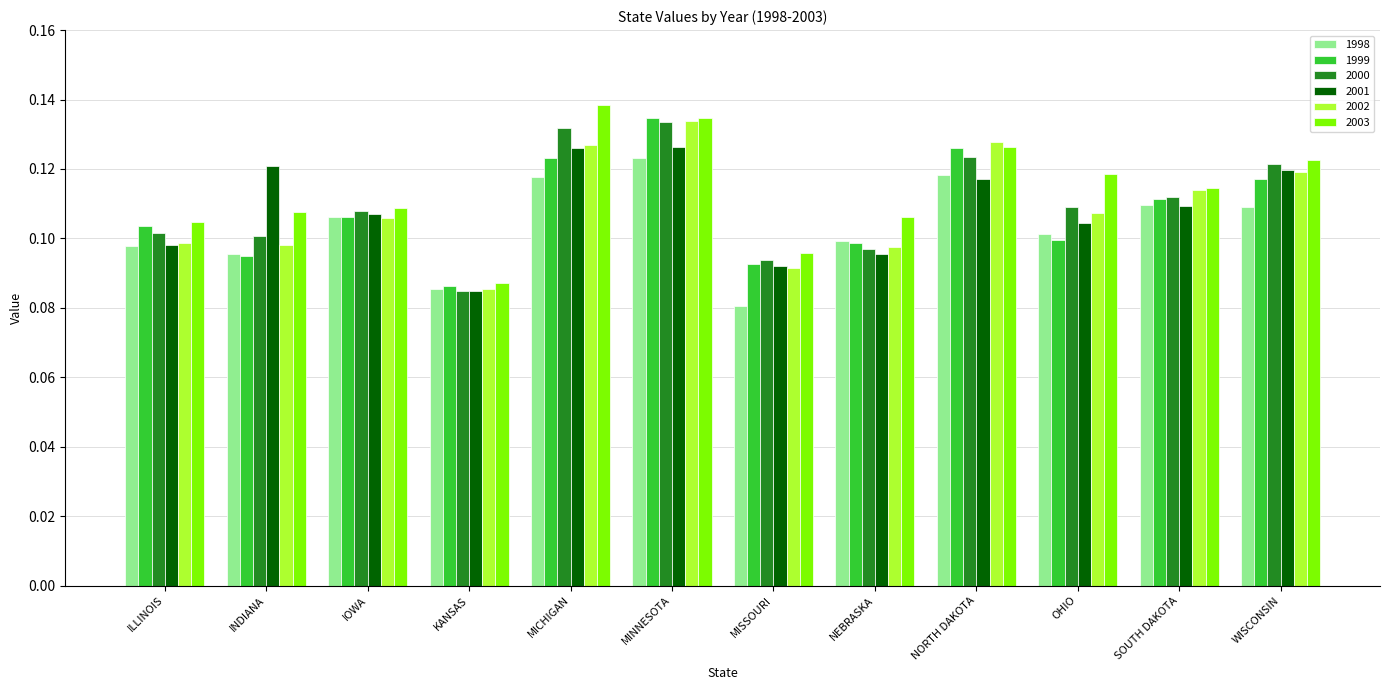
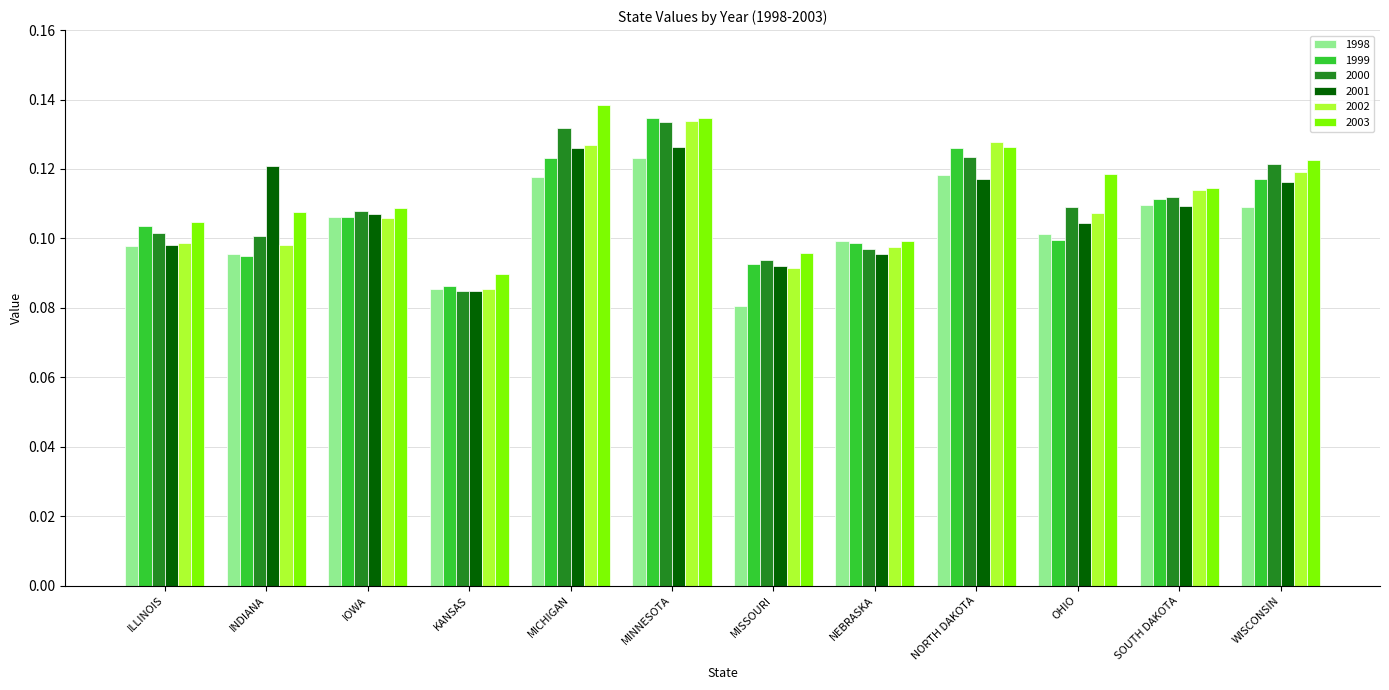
  {
    "1998": {
      "ILLINOIS": 0.098,
      "INDIANA": 0.096,
      "IOWA": 0.106,
      "KANSAS": 0.086,
      "MICHIGAN": 0.118,
      "MINNESOTA": 0.123,
      "MISSOURI": 0.080,
      "NEBRASKA": 0.099,
      "NORTH DAKOTA": 0.118,
      "OHIO": 0.101,
      "SOUTH DAKOTA": 0.110,
      "WISCONSIN": 0.109
    },
    "1999": {
      "ILLINOIS": 0.103,
      "INDIANA": 0.095,
      "IOWA": 0.106,
      "KANSAS": 0.086,
      "MICHIGAN": 0.123,
      "MINNESOTA": 0.135,
      "MISSOURI": 0.093,
      "NEBRASKA": 0.099,
      "NORTH DAKOTA": 0.126,
      "OHIO": 0.099,
      "SOUTH DAKOTA": 0.111,
      "WISCONSIN": 0.117
    },
    "2000": {
      "ILLINOIS": 0.101,
      "INDIANA": 0.101,
      "IOWA": 0.108,
      "KANSAS": 0.085,
      "MICHIGAN": 0.132,
      "MINNESOTA": 0.134,
      "MISSOURI": 0.094,
      "NEBRASKA": 0.097,
      "NORTH DAKOTA": 0.123,
      "OHIO": 0.109,
      "SOUTH DAKOTA": 0.112,
      "WISCONSIN": 0.121
    },
    "2001": {
      "ILLINOIS": 0.098,
      "INDIANA": 0.121,
      "IOWA": 0.107,
      "KANSAS": 0.085,
      "MICHIGAN": 0.126,
      "MINNESOTA": 0.126,
      "MISSOURI": 0.092,
      "NEBRASKA": 0.096,
      "NORTH DAKOTA": 0.117,
      "OHIO": 0.104,
      "SOUTH DAKOTA": 0.109,
-     "WISCONSIN": 0.120
+     "WISCONSIN": 0.116
    },
    "2002": {
      "ILLINOIS": 0.099,
      "INDIANA": 0.098,
      "IOWA": 0.106,
      "KANSAS": 0.085,
      "MICHIGAN": 0.127,
      "MINNESOTA": 0.134,
      "MISSOURI": 0.091,
      "NEBRASKA": 0.098,
      "NORTH DAKOTA": 0.128,
      "OHIO": 0.107,
      "SOUTH DAKOTA": 0.114,
      "WISCONSIN": 0.119
    },
    "2003": {
      "ILLINOIS": 0.105,
      "INDIANA": 0.108,
      "IOWA": 0.109,
-     "KANSAS": 0.087,
+     "KANSAS": 0.090,
      "MICHIGAN": 0.138,
      "MINNESOTA": 0.135,
      "MISSOURI": 0.096,
-     "NEBRASKA": 0.106,
+     "NEBRASKA": 0.099,
      "NORTH DAKOTA": 0.126,
      "OHIO": 0.119,
      "SOUTH DAKOTA": 0.114,
      "WISCONSIN": 0.123
    }
  }
